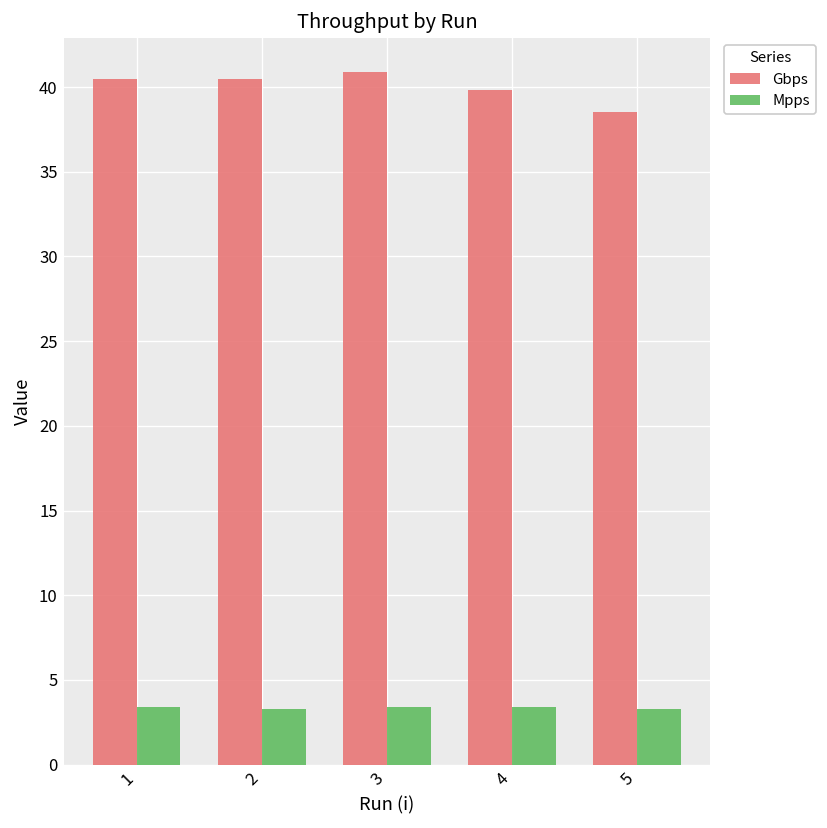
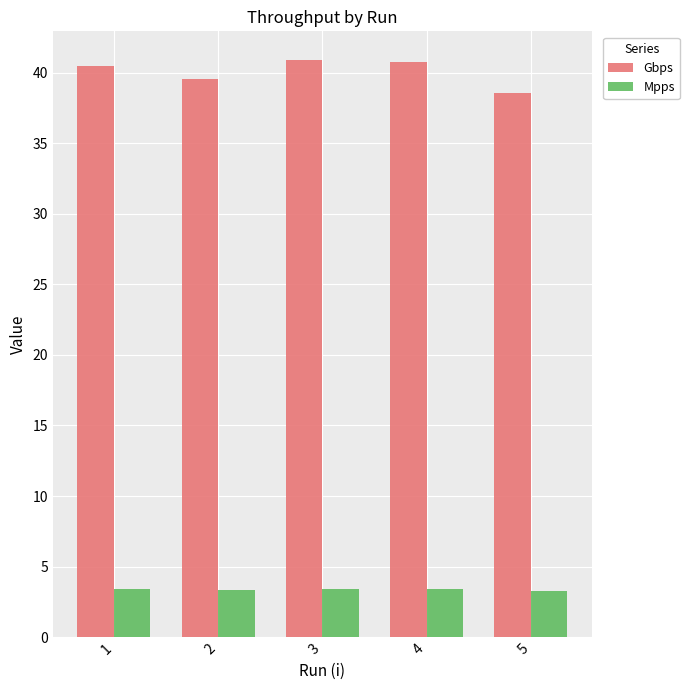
  {
    "Gbps": {
      "1": 40.5,
-     "2": 40.5,
+     "2": 39.5,
      "3": 40.9,
-     "4": 39.8,
+     "4": 40.7,
      "5": 38.5
    },
    "Mpps": {
      "1": 3.4,
      "2": 3.3,
      "3": 3.4,
      "4": 3.4,
      "5": 3.3
    }
  }
